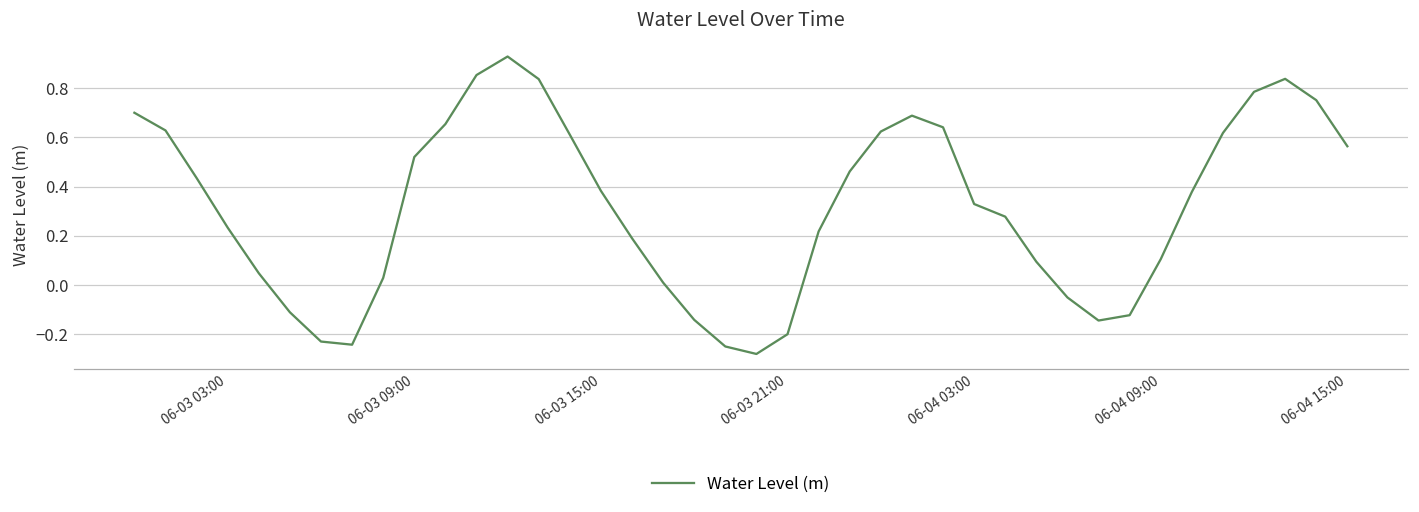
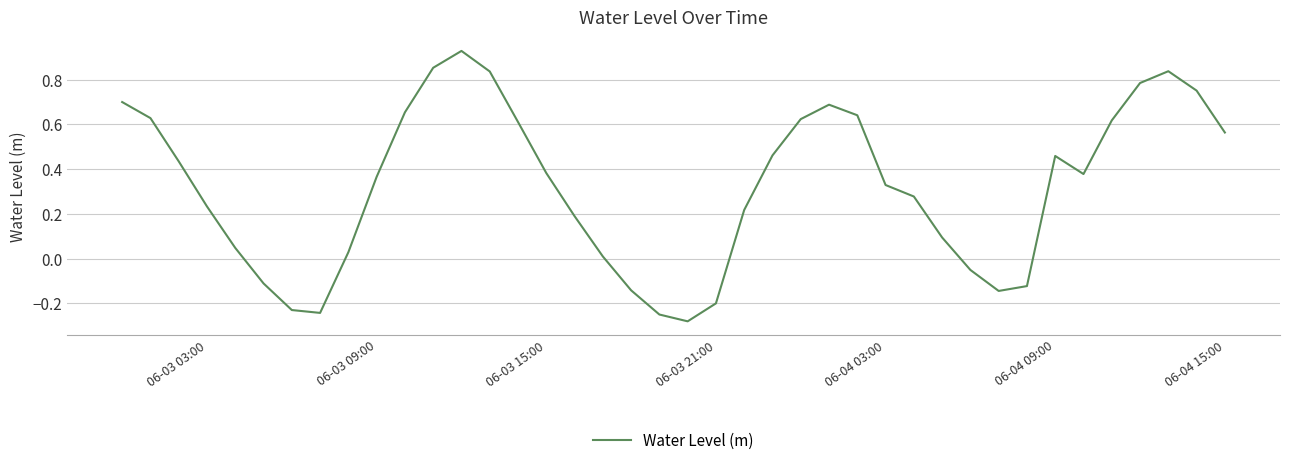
  {
    "06-03 03:00": 0.23,
-   "06-03 09:00": 0.52,
+   "06-03 09:00": 0.37,
    "06-03 15:00": 0.38,
    "06-03 21:00": -0.20,
    "06-04 03:00": 0.33,
-   "06-04 09:00": 0.10,
+   "06-04 09:00": 0.46,
    "06-04 15:00": 0.56
  }
